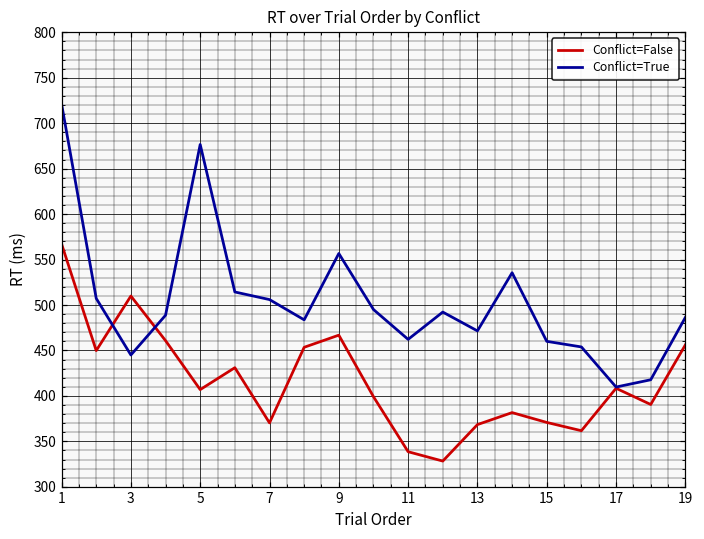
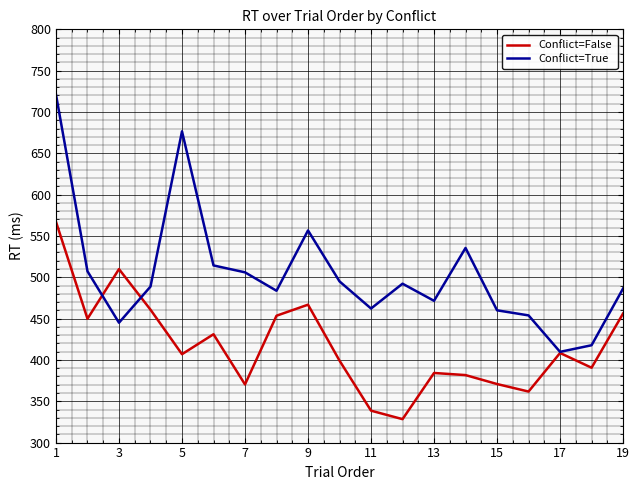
  {
    "Conflict=False": {
      "1": 570,
      "3": 510,
      "5": 410,
      "7": 370,
      "9": 470,
      "11": 340,
-     "13": 370,
+     "13": 380,
      "15": 370,
      "19": 460
    },
    "Conflict=True": {
      "1": 720,
      "3": 450,
      "5": 680,
      "7": 510,
      "9": 560,
      "11": 460,
      "13": 470,
      "15": 460,
      "19": 490
    }
  }
